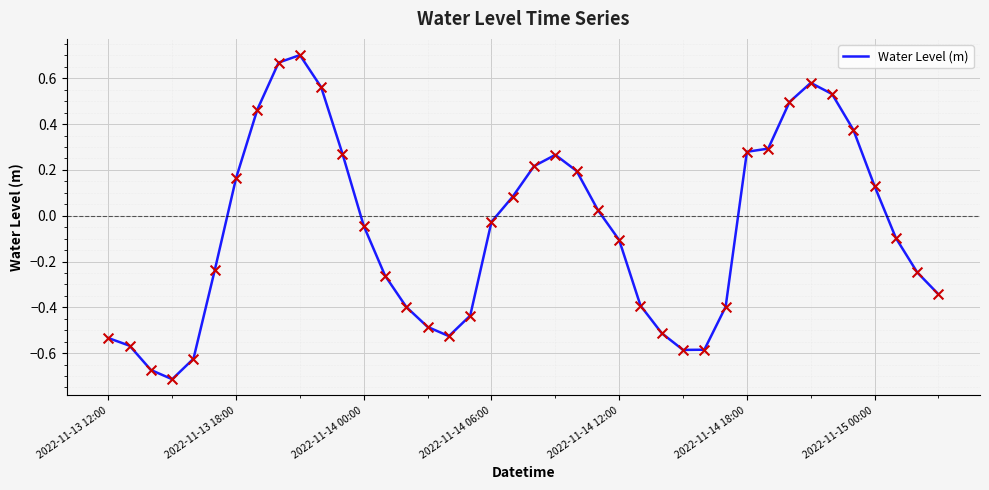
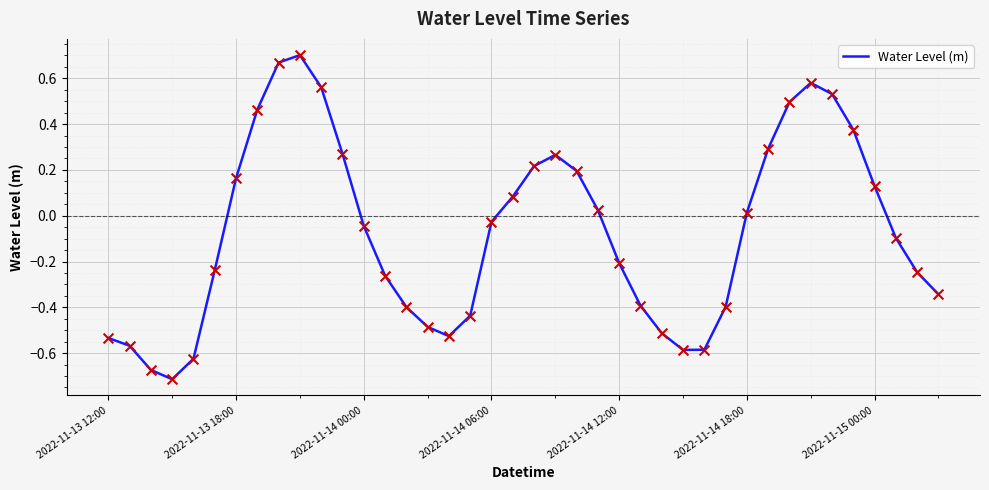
  {
    "2022-11-13 12:00": -0.53,
    "2022-11-13 18:00": 0.16,
    "2022-11-14 00:00": -0.04,
    "2022-11-14 06:00": -0.03,
-   "2022-11-14 12:00": -0.11,
-   "2022-11-14 18:00": 0.28,
+   "2022-11-14 12:00": -0.21,
+   "2022-11-14 18:00": 0.01,
    "2022-11-15 00:00": 0.13
  }
